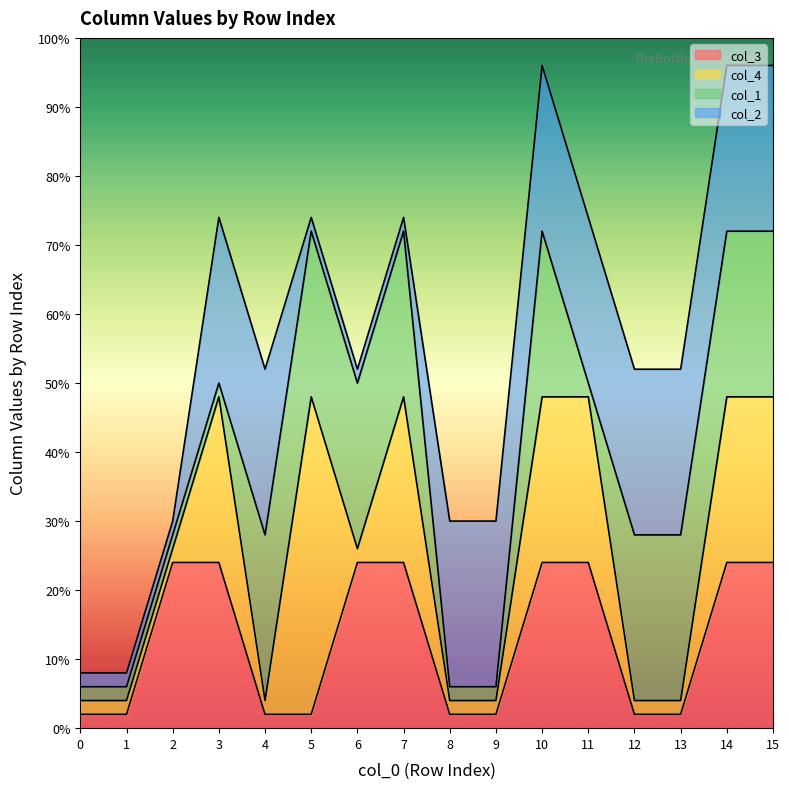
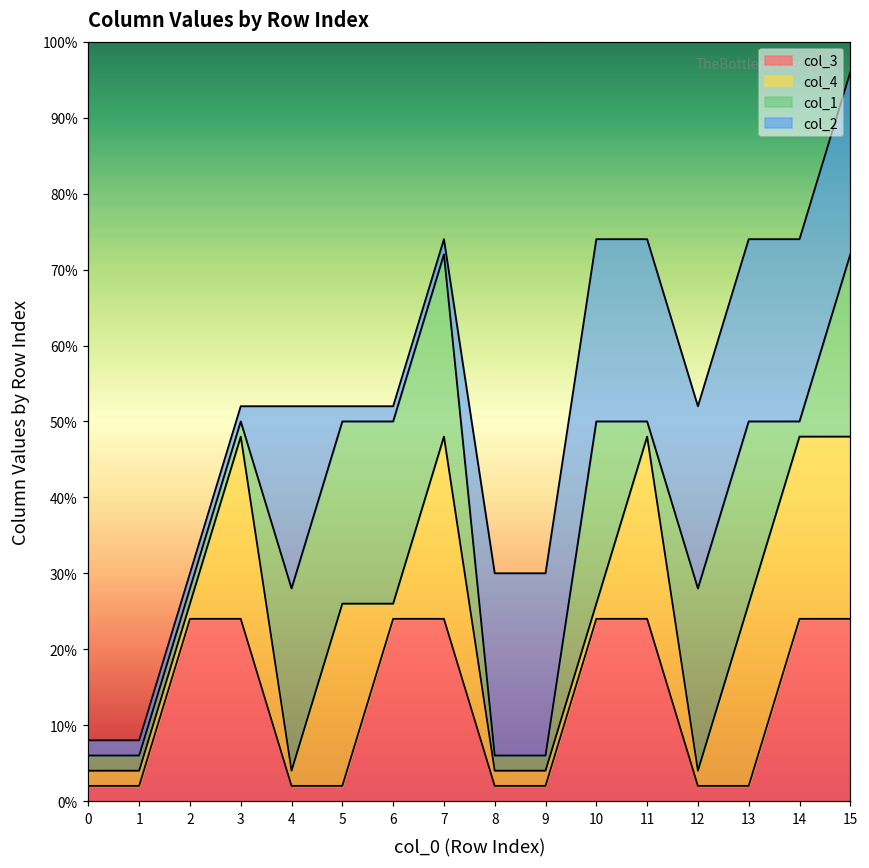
  {
    "col_3": {
      "0": "2%",
      "1": "2%",
      "2": "24%",
      "3": "24%",
      "4": "2%",
      "5": "2%",
      "6": "24%",
      "7": "24%",
      "8": "2%",
      "9": "2%",
      "10": "24%",
      "11": "24%",
      "12": "2%",
      "13": "2%",
      "14": "24%",
      "15": "24%"
    },
    "col_4": {
      "0": "2%",
      "1": "2%",
      "2": "2%",
      "3": "24%",
      "4": "2%",
-     "5": "46%",
+     "5": "24%",
      "6": "2%",
      "7": "24%",
      "8": "2%",
      "9": "2%",
-     "10": "24%",
+     "10": "2%",
      "11": "24%",
      "12": "2%",
-     "13": "2%",
+     "13": "24%",
      "14": "24%",
      "15": "24%"
    },
    "col_1": {
      "0": "2%",
      "1": "2%",
      "2": "2%",
      "3": "2%",
      "4": "24%",
      "5": "24%",
      "6": "24%",
      "7": "24%",
      "8": "2%",
      "9": "2%",
      "10": "24%",
      "11": "2%",
      "12": "24%",
      "13": "24%",
-     "14": "24%",
+     "14": "2%",
      "15": "24%"
    },
    "col_2": {
      "0": "2%",
      "1": "2%",
      "2": "2%",
-     "3": "24%",
+     "3": "2%",
      "4": "24%",
      "5": "2%",
      "6": "2%",
      "7": "2%",
      "8": "24%",
      "9": "24%",
      "10": "24%",
      "11": "24%",
      "12": "24%",
      "13": "24%",
      "15": "24%"
    }
  }
